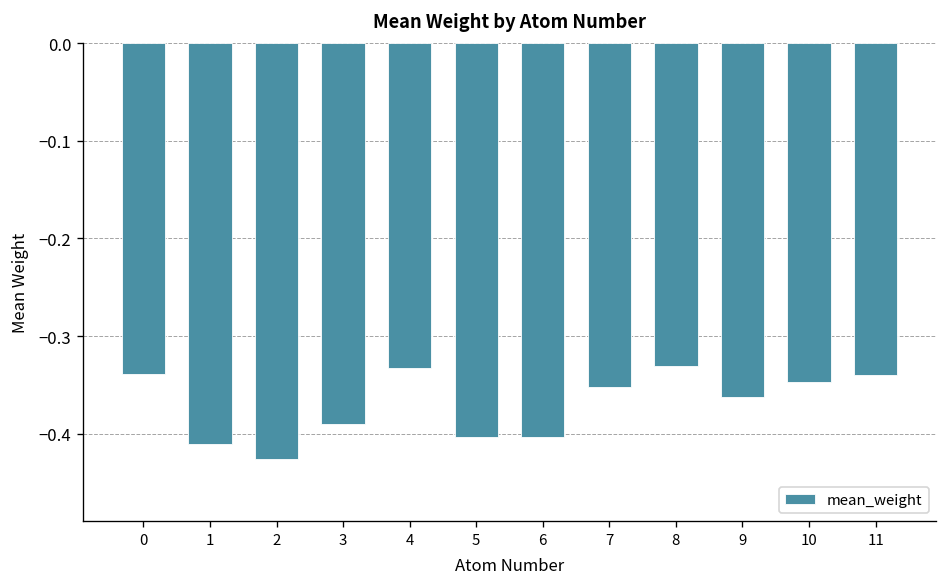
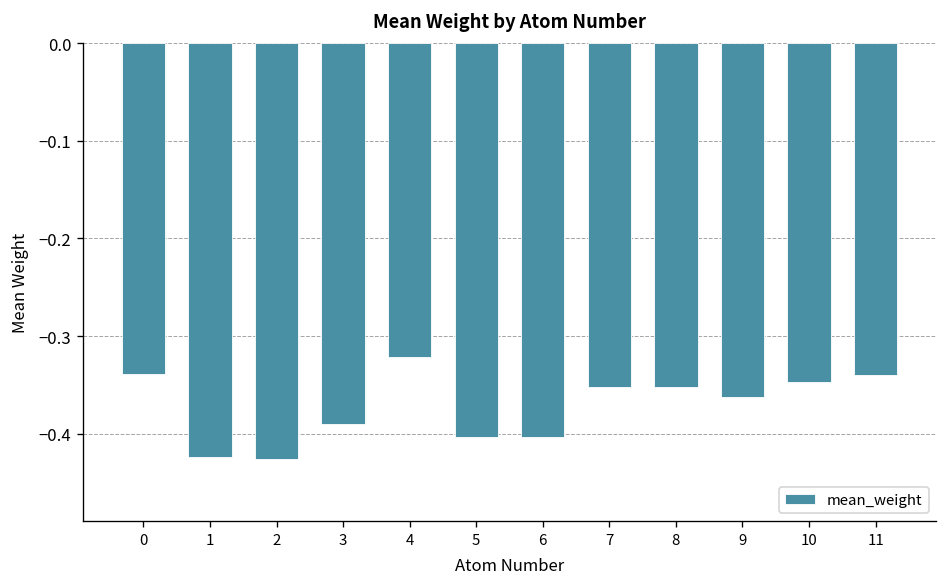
  {
    "0": -0.34,
-   "1": -0.41,
+   "1": -0.42,
    "2": -0.43,
    "3": -0.39,
-   "4": -0.33,
+   "4": -0.32,
    "5": -0.40,
    "6": -0.40,
    "7": -0.35,
-   "8": -0.33,
+   "8": -0.35,
    "9": -0.36,
    "10": -0.35,
    "11": -0.34
  }
